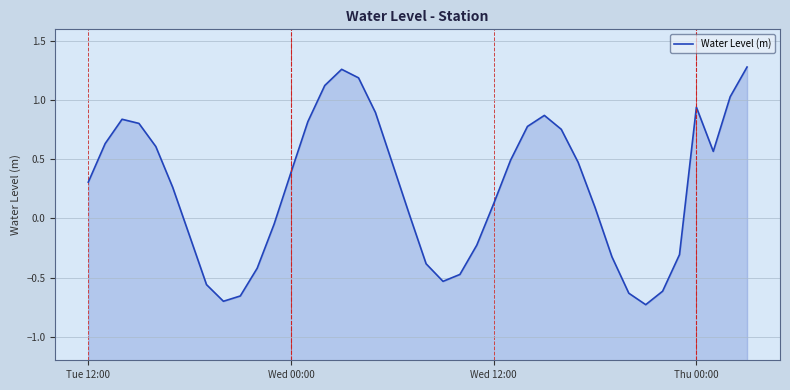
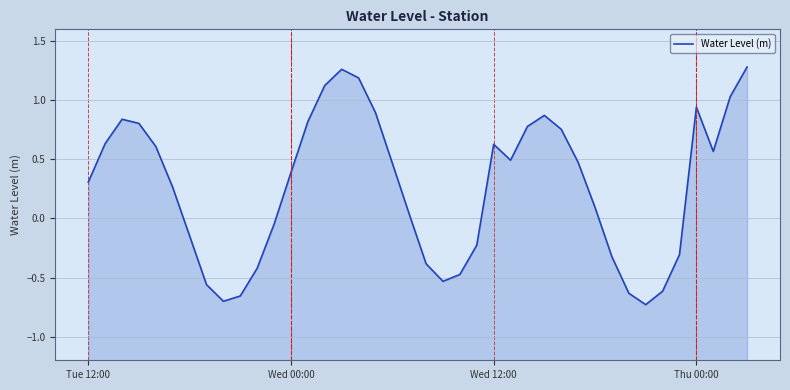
  {
    "Tue 12:00": 0.31,
    "Wed 00:00": 0.39,
-   "Wed 12:00": 0.12,
+   "Wed 12:00": 0.63,
    "Thu 00:00": 0.94
  }
